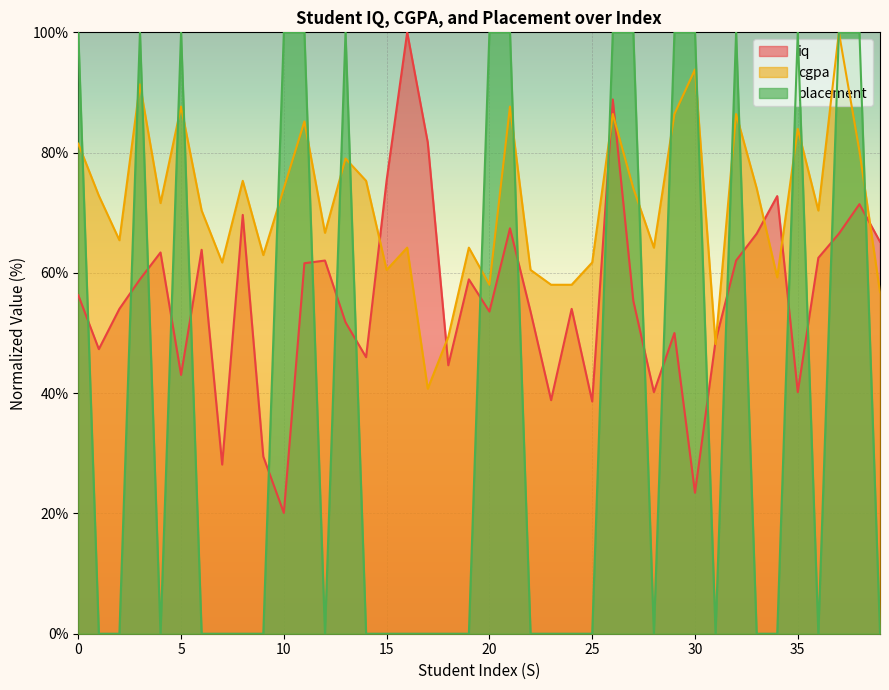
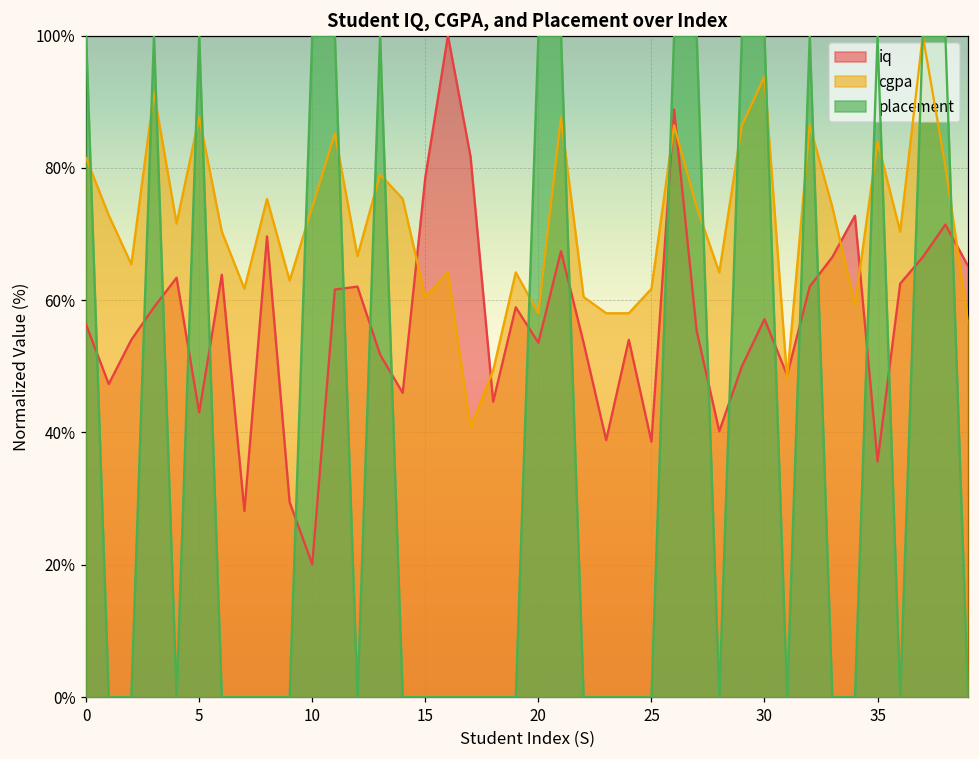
  {
    "iq": {
      "0": "56%",
      "5": "43%",
      "10": "20%",
-     "15": "75%",
+     "15": "79%",
      "20": "54%",
      "25": "39%",
-     "30": "23%",
-     "35": "40%"
+     "30": "57%",
+     "35": "36%"
    },
    "cgpa": {
      "0": "81%",
      "5": "88%",
      "10": "74%",
      "15": "60%",
      "20": "58%",
      "25": "62%",
      "30": "94%",
      "35": "84%"
    },
    "placement": {
      "0": "100%",
      "5": "100%",
      "10": "100%",
      "15": "0%",
      "20": "100%",
      "25": "0%",
      "30": "100%",
      "35": "100%"
    }
  }
